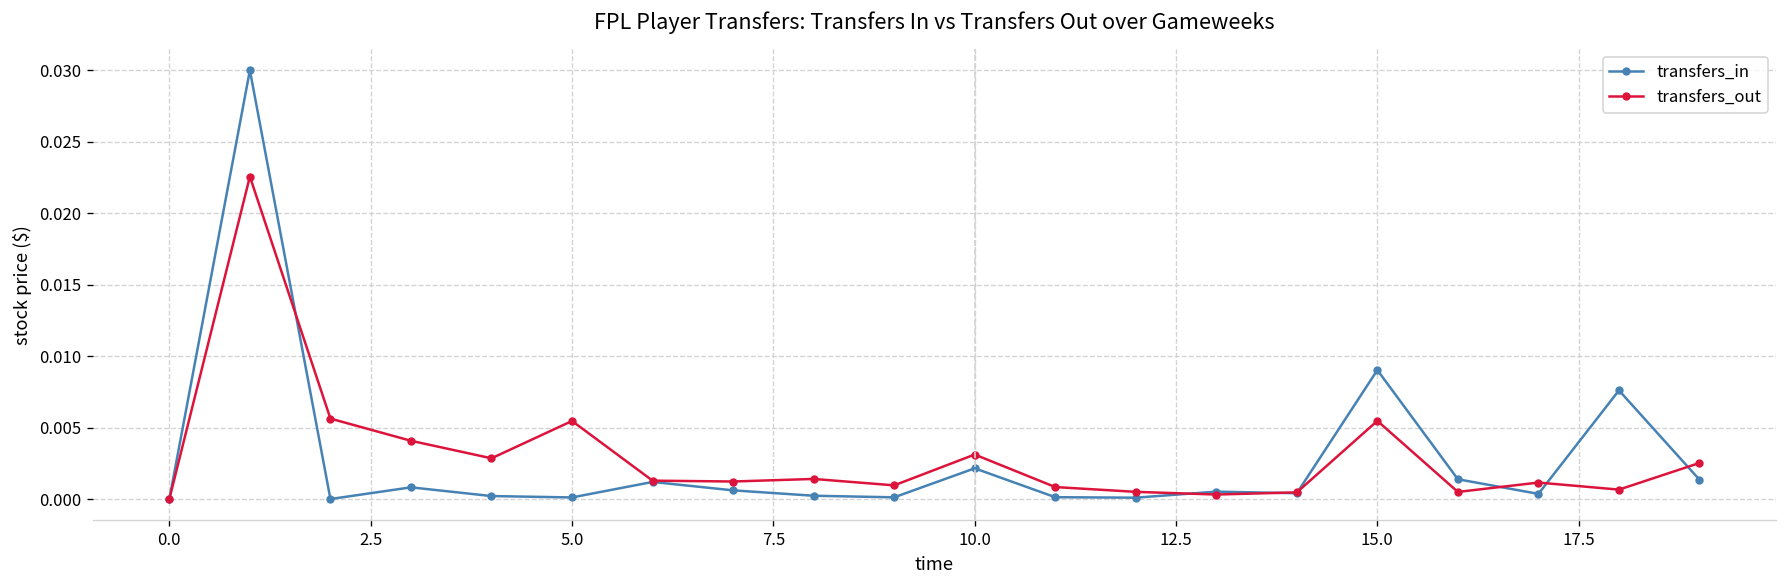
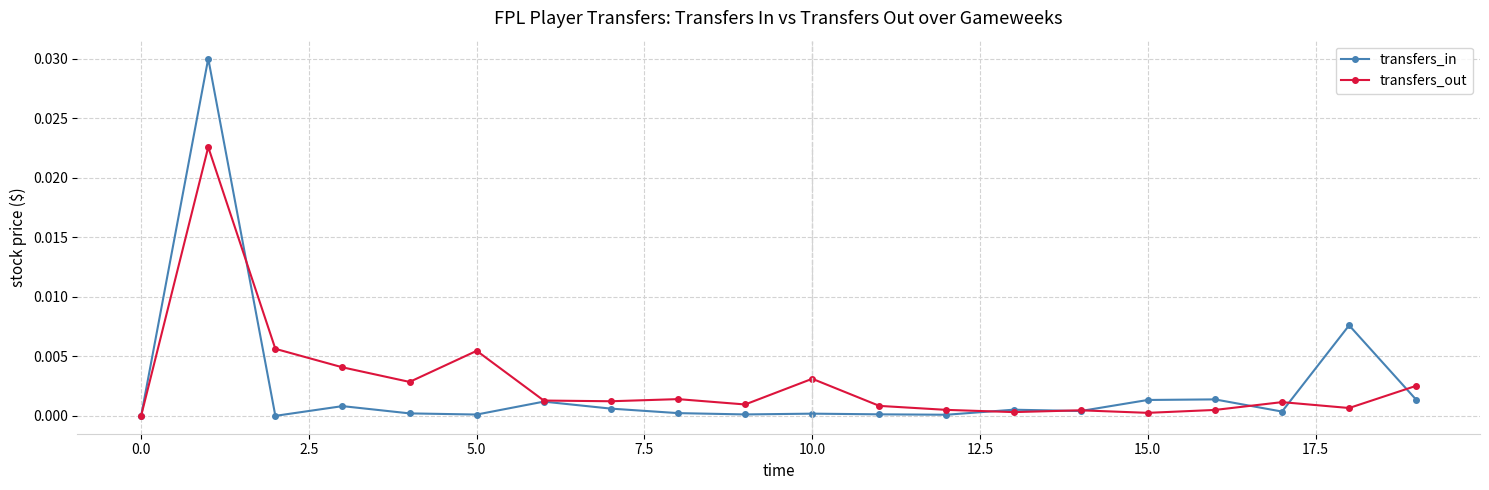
  {
    "transfers_in": {
      "5.0": 0.0001,
-     "10.0": 0.0021,
-     "15.0": 0.0090
+     "10.0": 0.0002,
+     "15.0": 0.0013
    },
    "transfers_out": {
      "5.0": 0.0055,
      "10.0": 0.0031,
-     "15.0": 0.0055
+     "15.0": 0.0003
    }
  }
